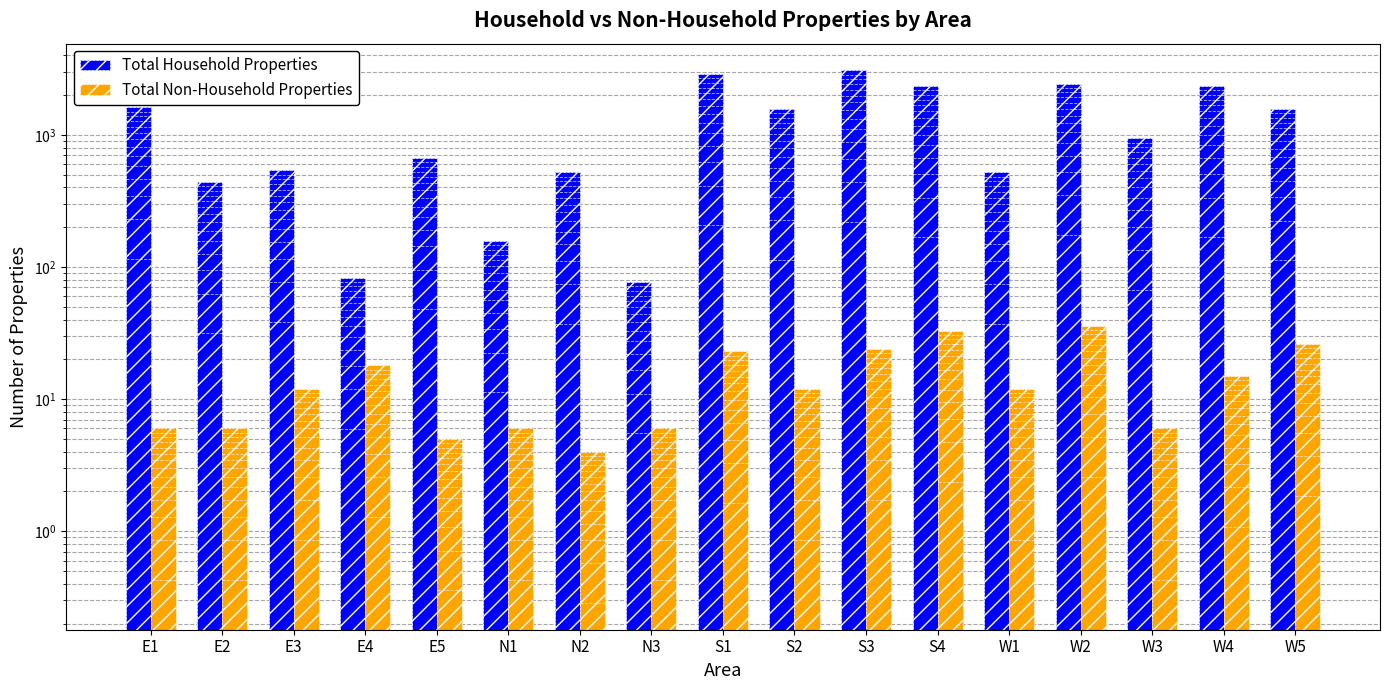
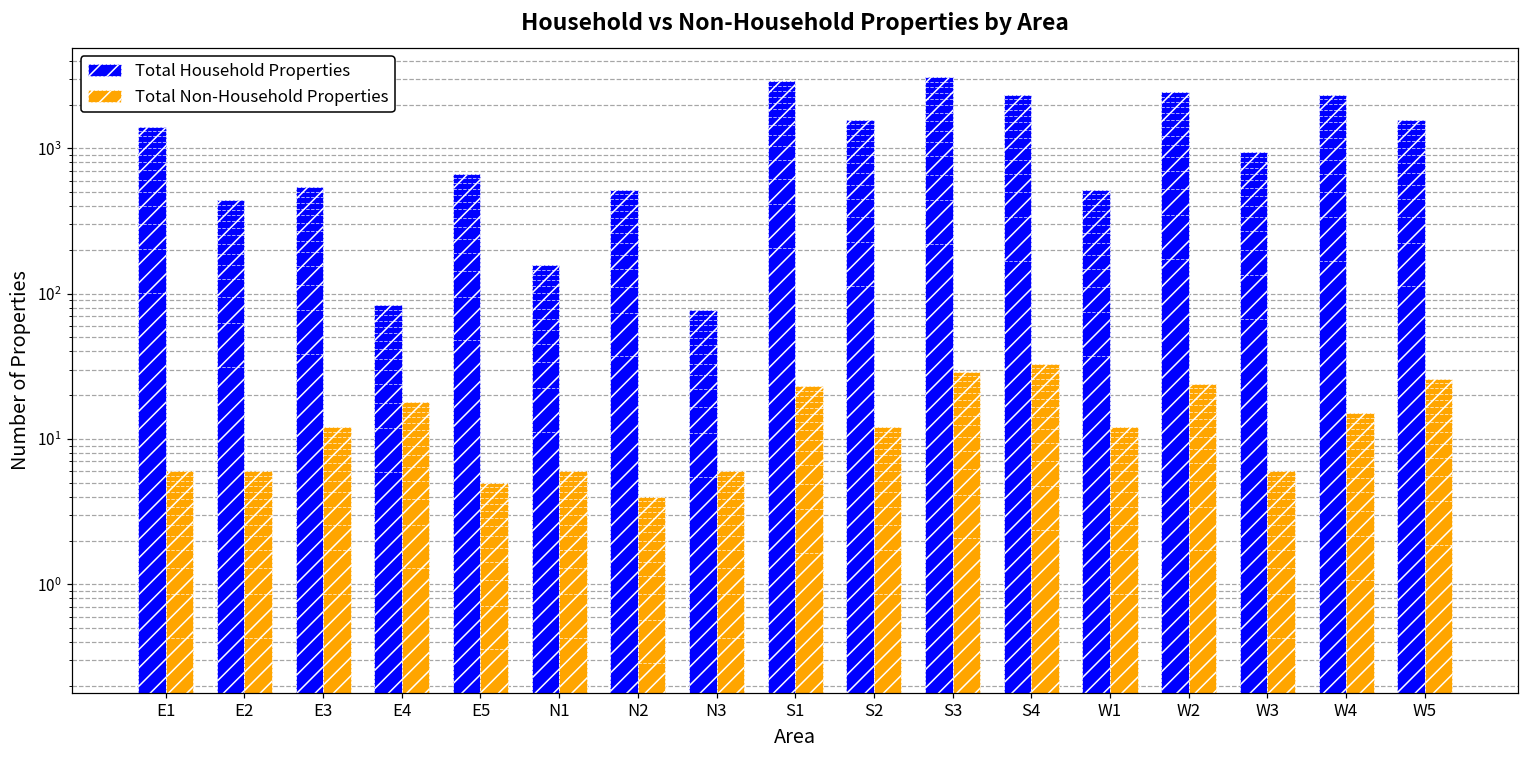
  {
    "Total Household Properties": {
-     "E1": 1600,
+     "E1": 1400,
      "E2": 440,
      "E3": 540,
      "E4": 80,
      "E5": 700,
      "N1": 160,
      "N2": 520,
      "N3": 80,
      "S1": 2900,
      "S2": 1600,
      "S3": 3100,
      "S4": 2300,
      "W1": 520,
      "W2": 2400,
      "W3": 900,
      "W4": 2300,
      "W5": 1600
    },
    "Total Non-Household Properties": {
      "E1": 6,
      "E2": 6,
      "E3": 12,
      "E4": 18,
      "E5": 5,
      "N1": 6,
      "N2": 4,
      "N3": 6,
      "S1": 23,
      "S2": 12,
-     "S3": 24,
+     "S3": 29,
      "S4": 33,
      "W1": 12,
-     "W2": 36,
+     "W2": 24,
      "W3": 6,
      "W4": 15,
      "W5": 26
    }
  }
